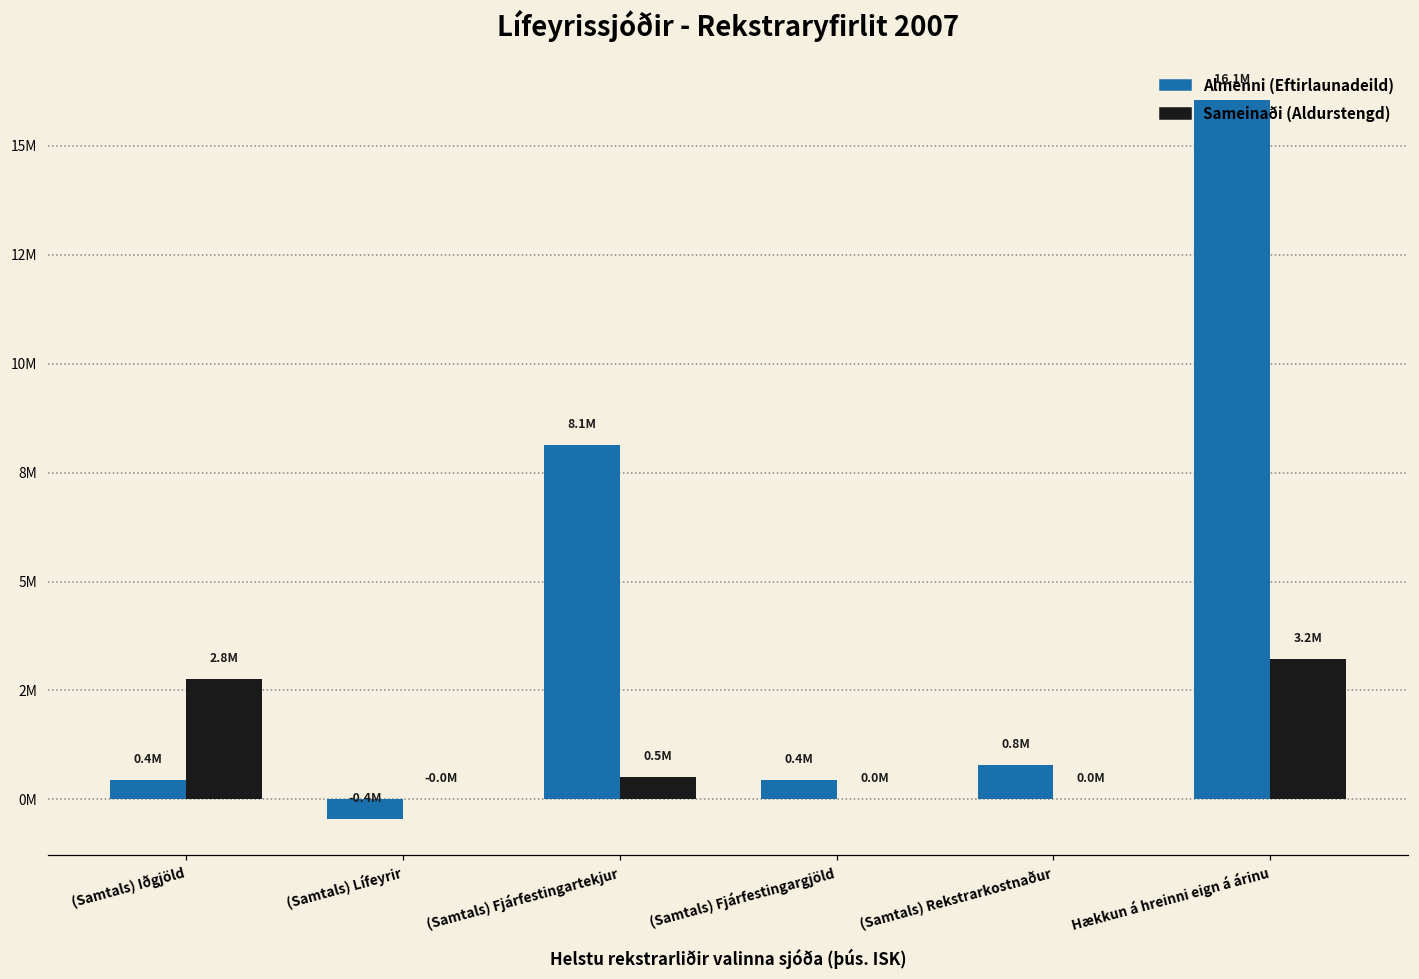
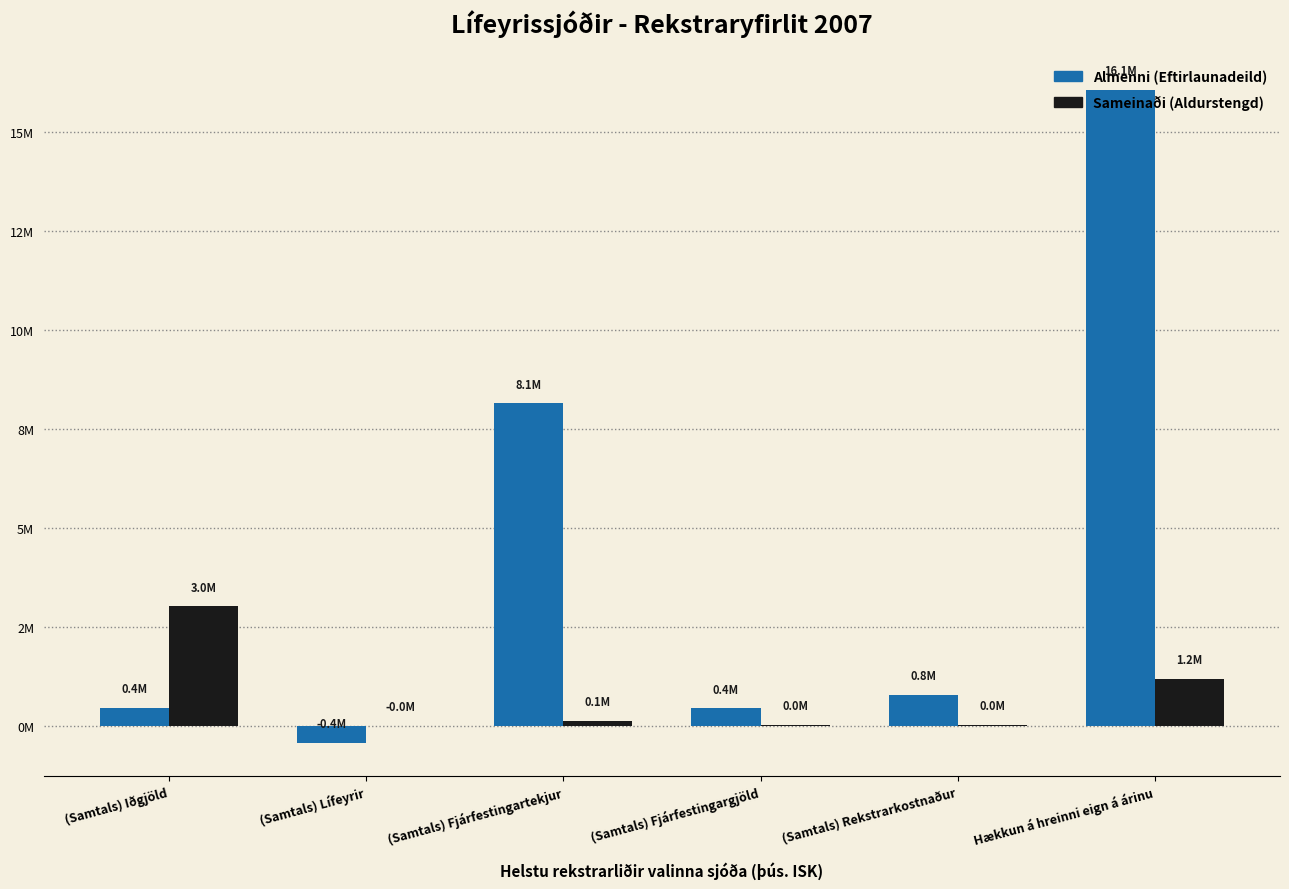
  {
    "Almenni (Eftirlaunadeild)": {
      "(Samtals) Iðgjöld": "0.4M",
      "(Samtals) Lífeyrir": "-0.4M",
      "(Samtals) Fjárfestingartekjur": "8.1M",
      "(Samtals) Fjárfestingargjöld": "0.4M",
      "(Samtals) Rekstrarkostnaður": "0.8M",
      "Hækkun á hreinni eign á árinu": "16.1M"
    },
    "Sameinaði (Aldurstengd)": {
-     "(Samtals) Iðgjöld": "2.8M",
-     "(Samtals) Fjárfestingartekjur": "0.5M",
-     "Hækkun á hreinni eign á árinu": "3.2M"
+     "(Samtals) Iðgjöld": "3.0M",
+     "(Samtals) Fjárfestingartekjur": "0.1M",
+     "Hækkun á hreinni eign á árinu": "1.2M"
    }
  }
